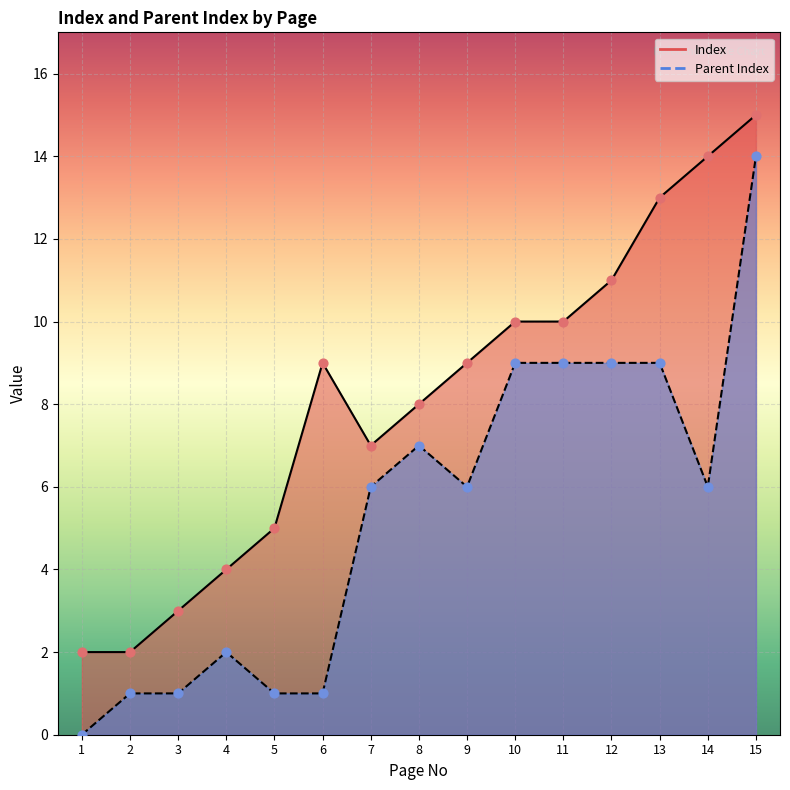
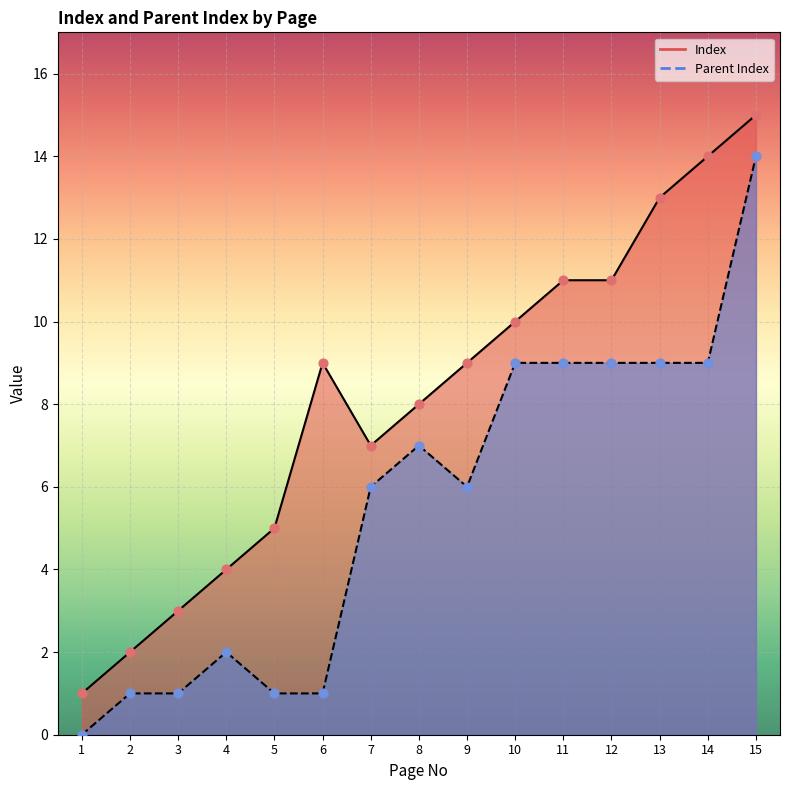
  {
    "Index": {
-     "1": 2,
+     "1": 1,
      "2": 2,
      "3": 3,
      "4": 4,
      "5": 5,
      "6": 9,
      "7": 7,
      "8": 8,
      "9": 9,
      "10": 10,
-     "11": 10,
+     "11": 11,
      "12": 11,
      "13": 13,
      "14": 14,
      "15": 15
    },
    "Parent Index": {
      "1": 0,
      "2": 1,
      "3": 1,
      "4": 2,
      "5": 1,
      "6": 1,
      "7": 6,
      "8": 7,
      "9": 6,
      "10": 9,
      "11": 9,
      "12": 9,
      "13": 9,
-     "14": 6,
+     "14": 9,
      "15": 14
    }
  }
